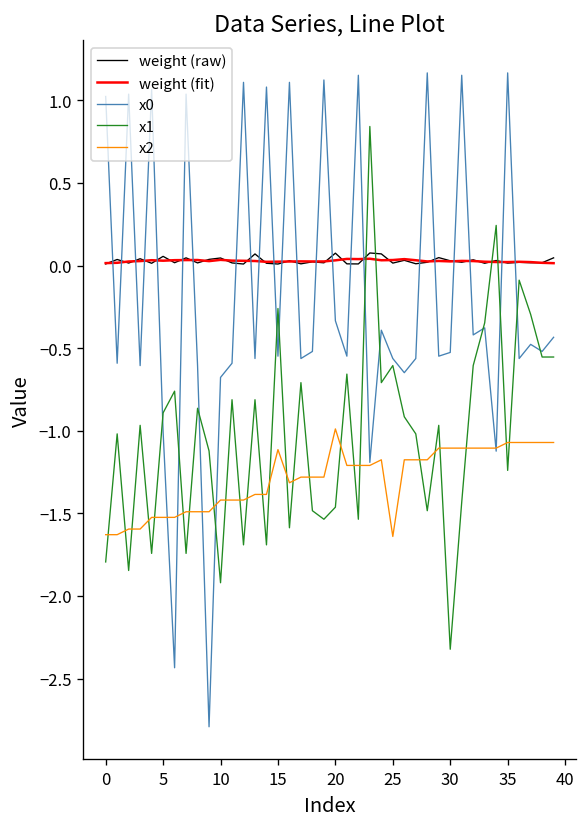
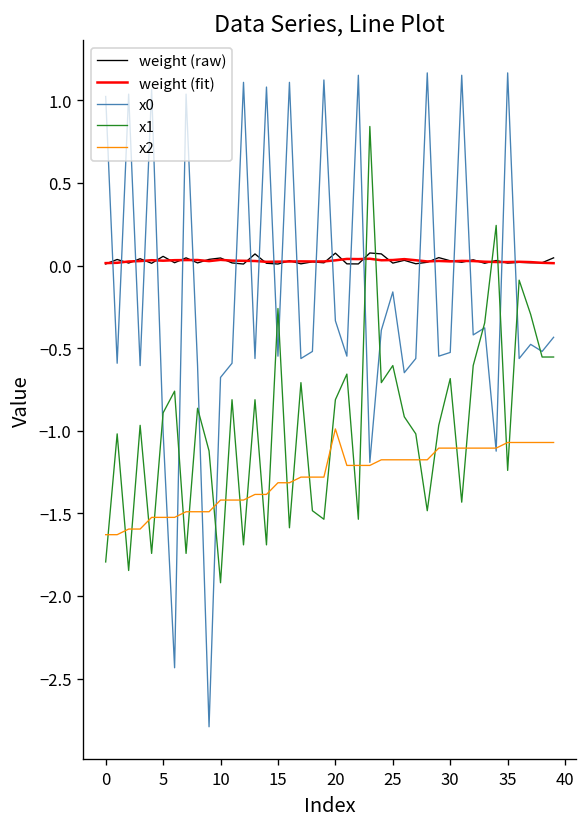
  {
    "weight (raw)": {
      "5": 0.06,
      "20": 0.07,
      "25": 0.01
    },
    "weight (fit)": {
      "5": 0.03,
      "20": 0.03,
      "25": 0.03
    },
    "x0": {
      "5": -1.01,
      "10": -0.68,
      "15": -0.55,
      "20": -0.33,
-     "25": -0.56,
+     "25": -0.16,
      "30": -0.53,
      "35": 1.17
    },
    "x1": {
      "0": -1.79,
      "5": -0.89,
      "10": -1.92,
      "15": -0.26,
-     "20": -1.46,
+     "20": -0.81,
      "25": -0.61,
-     "30": -2.32,
+     "30": -0.68,
      "35": -1.24
    },
    "x2": {
      "0": -1.63,
      "5": -1.52,
      "10": -1.42,
-     "15": -1.11,
+     "15": -1.31,
      "20": -0.99,
-     "25": -1.64,
+     "25": -1.18,
      "30": -1.11,
      "35": -1.07
    }
  }
